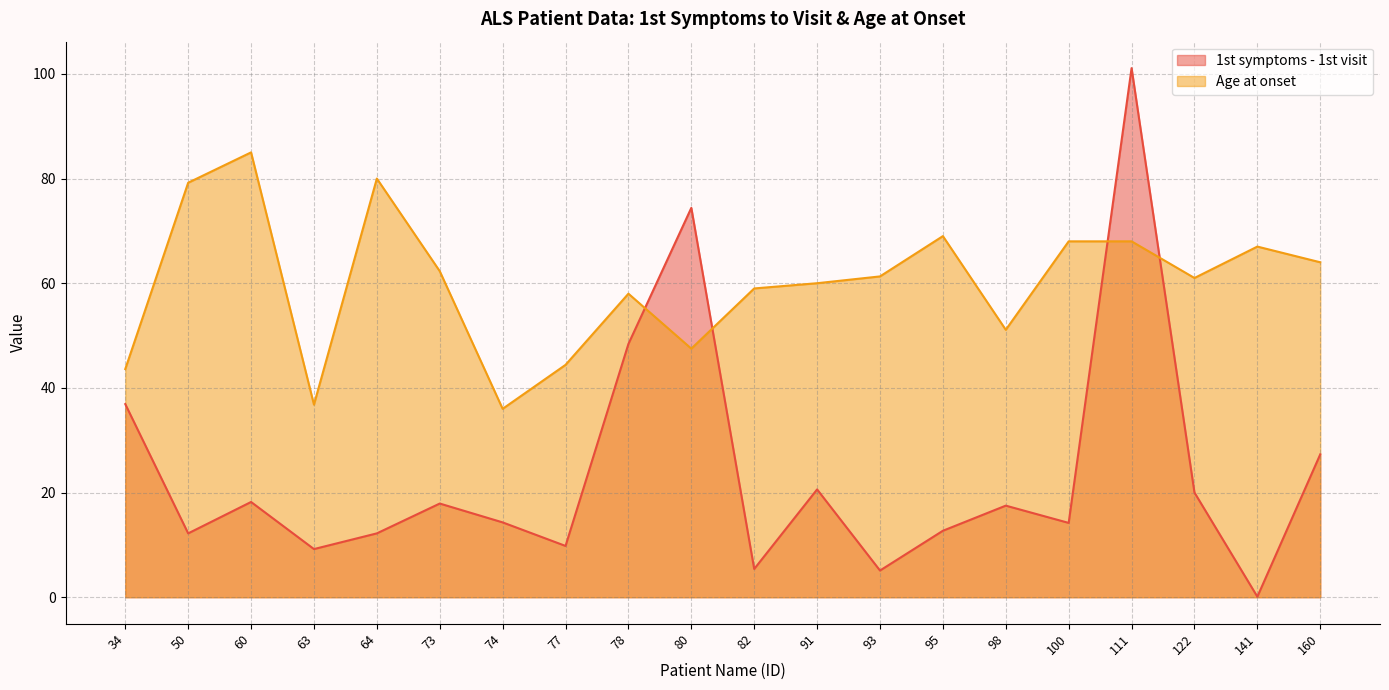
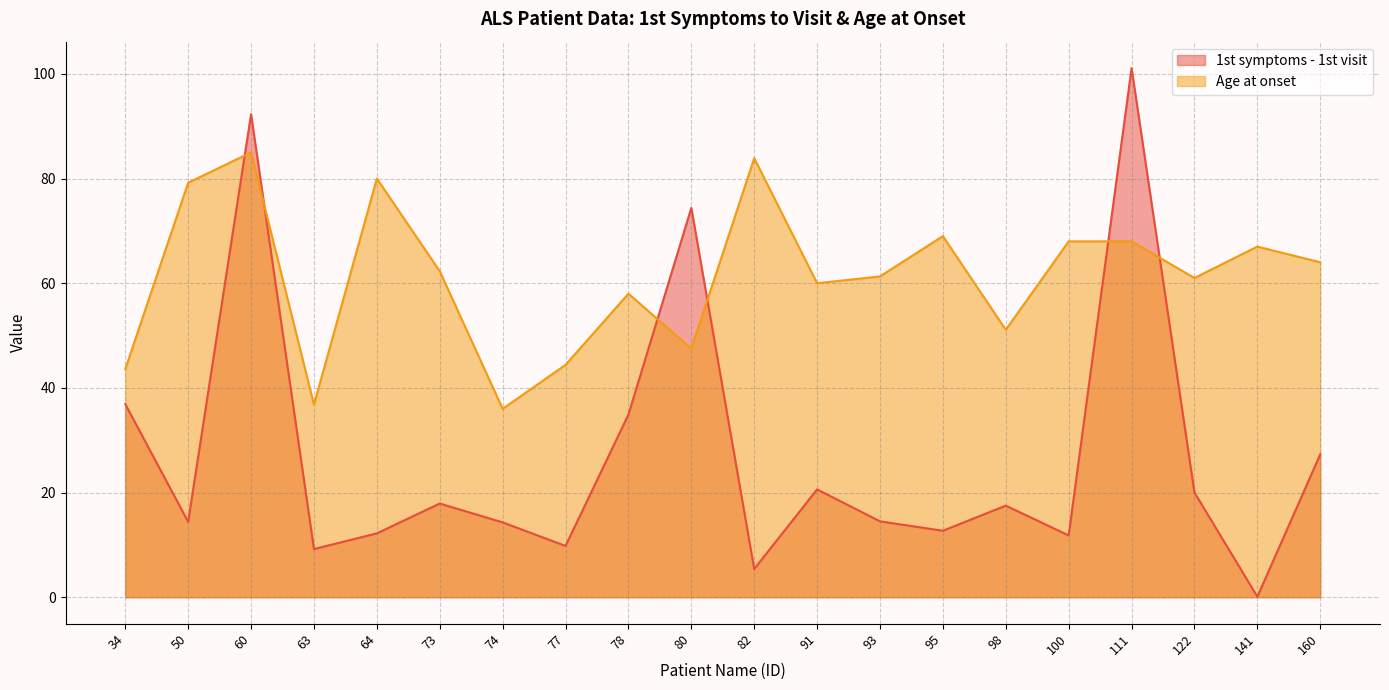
  {
    "1st symptoms - 1st visit": {
      "34": 37,
-     "50": 12,
-     "60": 18,
+     "50": 14,
+     "60": 92,
      "63": 9,
      "64": 12,
      "73": 18,
      "74": 14,
      "77": 10,
-     "78": 48,
+     "78": 35,
      "80": 74,
      "82": 5,
      "91": 21,
-     "93": 5,
+     "93": 15,
      "95": 13,
      "98": 18,
-     "100": 14,
+     "100": 12,
      "111": 101,
      "122": 20,
      "141": 0,
      "160": 27
    },
    "Age at onset": {
      "34": 44,
      "50": 79,
      "60": 85,
      "63": 37,
      "64": 80,
      "73": 62,
      "74": 36,
      "77": 44,
      "78": 58,
      "80": 48,
-     "82": 59,
+     "82": 84,
      "91": 60,
      "93": 61,
      "95": 69,
      "98": 51,
      "100": 68,
      "111": 68,
      "122": 61,
      "141": 67,
      "160": 64
    }
  }
